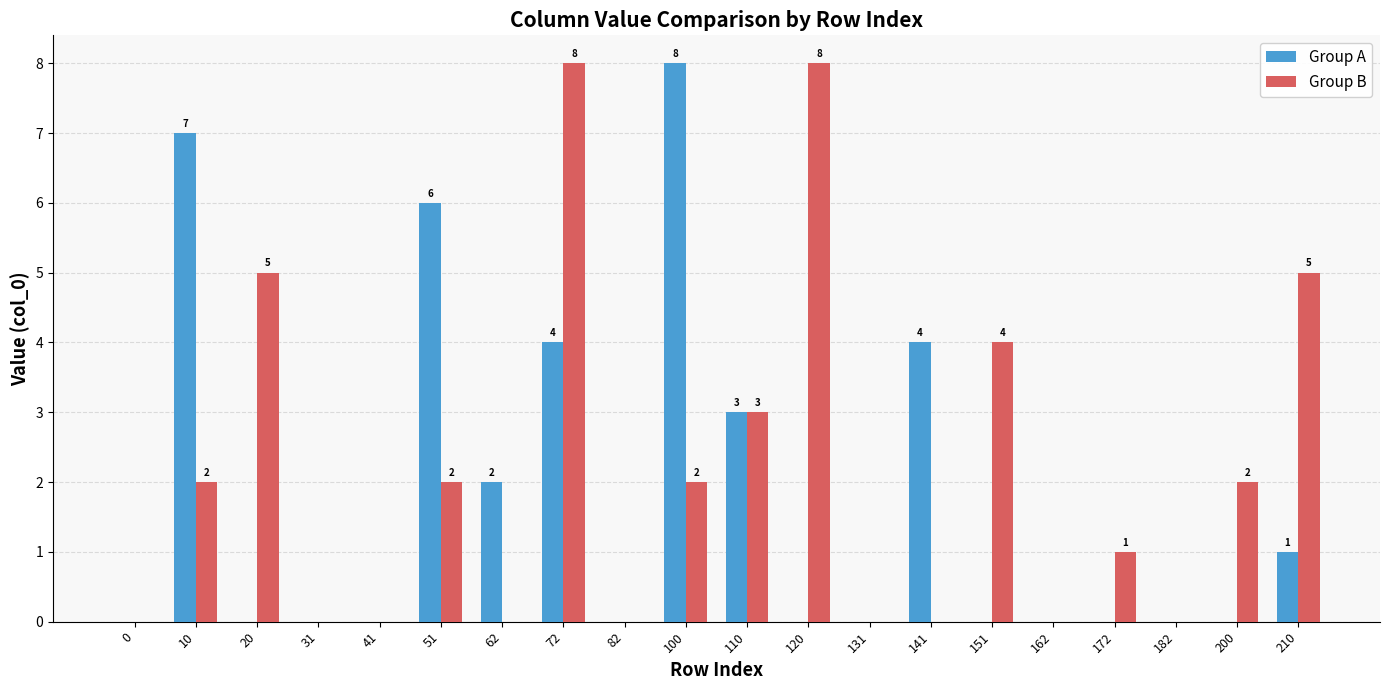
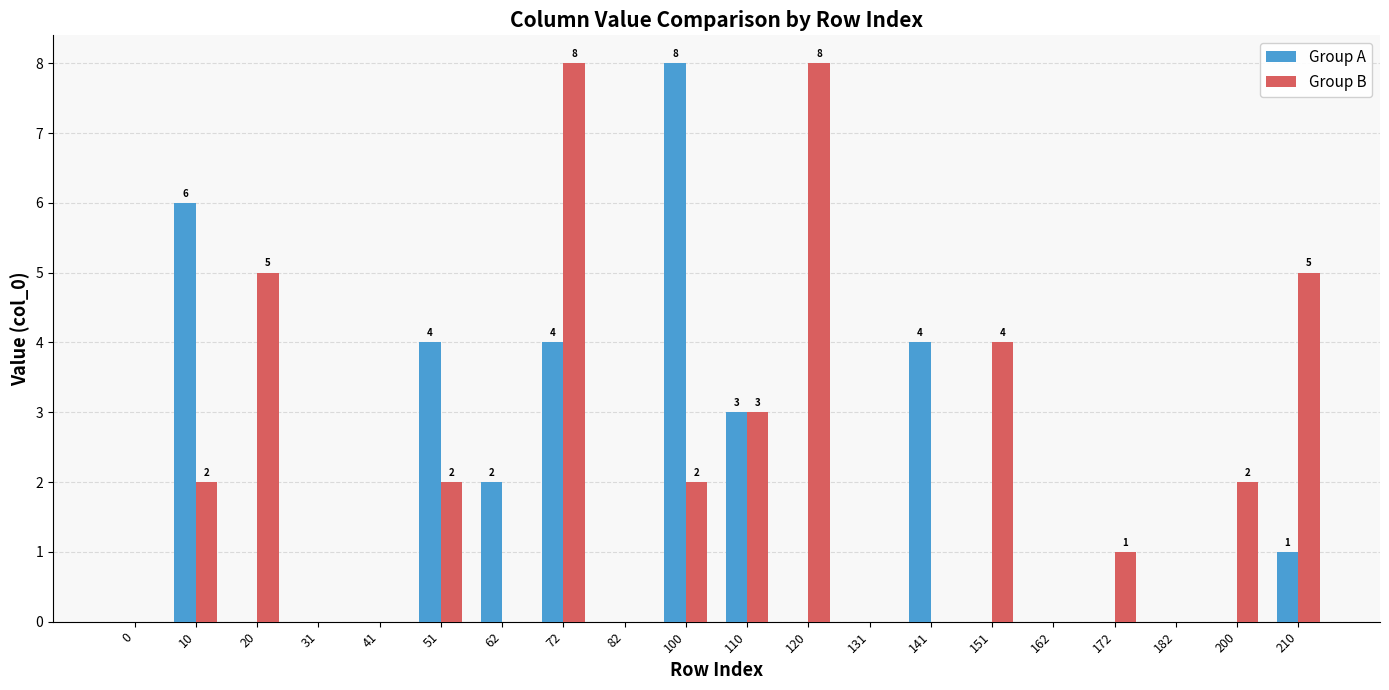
  {
    "Group A": {
-     "10": 7,
-     "51": 6,
+     "10": 6,
+     "51": 4,
      "62": 2,
      "72": 4,
      "100": 8,
      "110": 3,
      "141": 4,
      "210": 1
    },
    "Group B": {
      "10": 2,
      "20": 5,
      "51": 2,
      "72": 8,
      "100": 2,
      "110": 3,
      "120": 8,
      "151": 4,
      "172": 1,
      "200": 2,
      "210": 5
    }
  }
